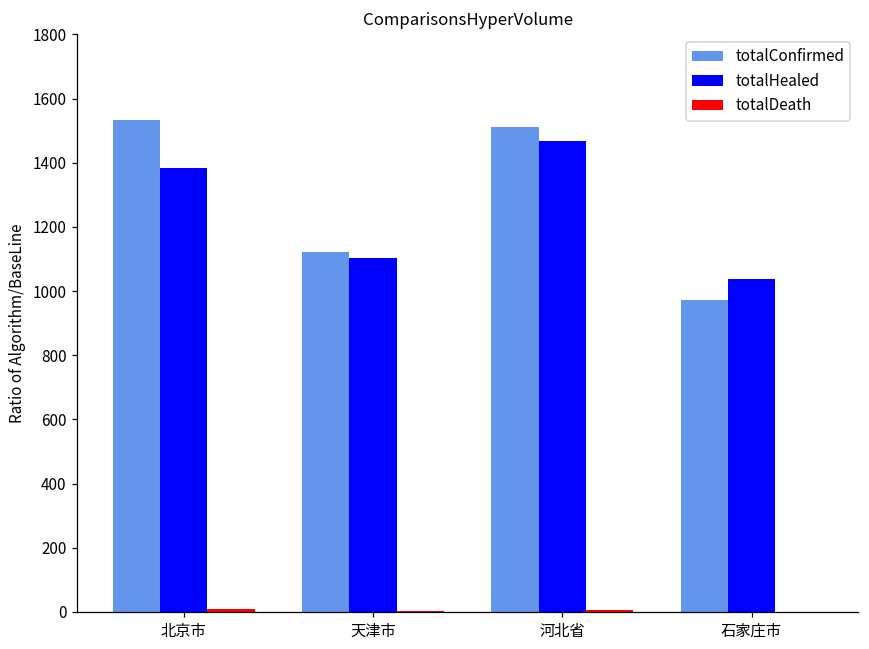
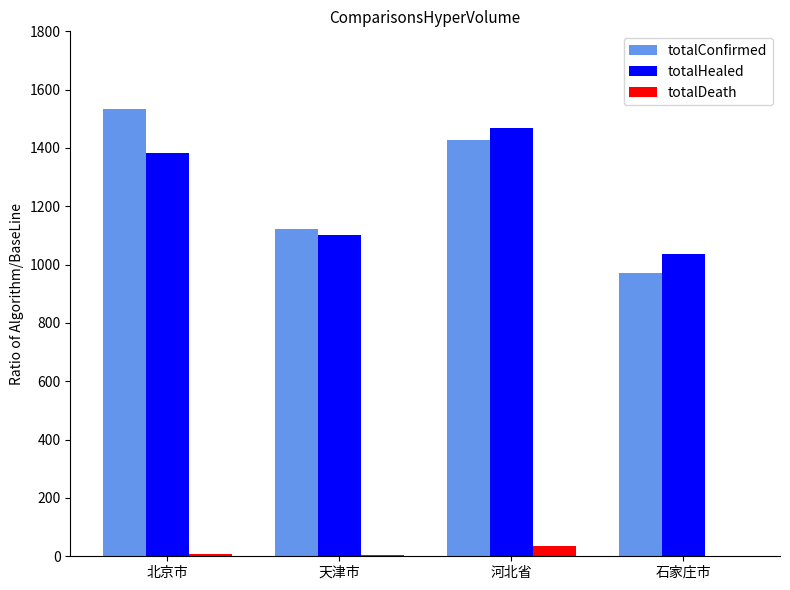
  {
    "totalConfirmed": {
      "北京市": 1530,
      "天津市": 1120,
-     "河北省": 1510,
+     "河北省": 1430,
      "石家庄市": 970
    },
    "totalHealed": {
      "北京市": 1380,
      "天津市": 1100,
      "河北省": 1470,
      "石家庄市": 1040
    },
    "totalDeath": {
      "北京市": 10,
-     "河北省": 10
+     "河北省": 40
    }
  }
